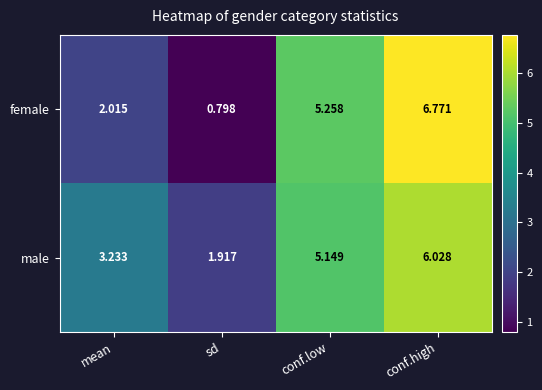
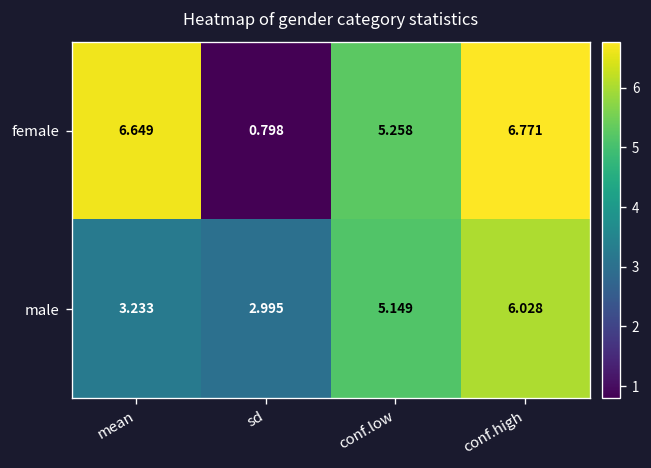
  {
    "female": {
-     "mean": 2.015,
+     "mean": 6.649,
      "sd": 0.798,
      "conf.low": 5.258,
      "conf.high": 6.771
    },
    "male": {
      "mean": 3.233,
-     "sd": 1.917,
+     "sd": 2.995,
      "conf.low": 5.149,
      "conf.high": 6.028
    }
  }
